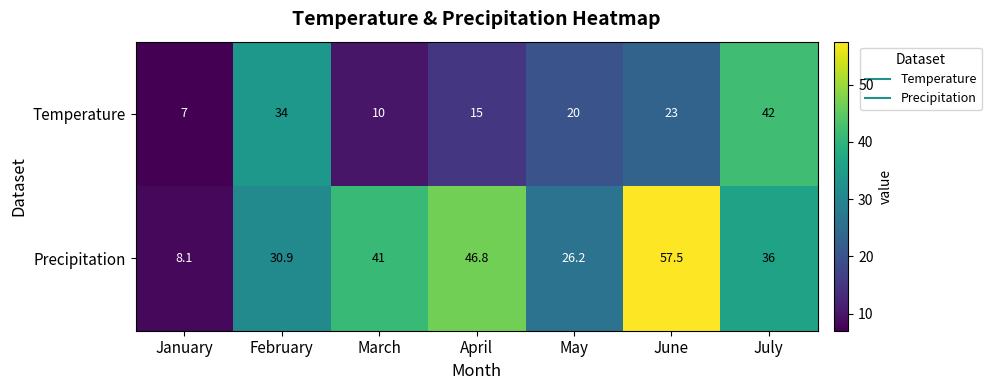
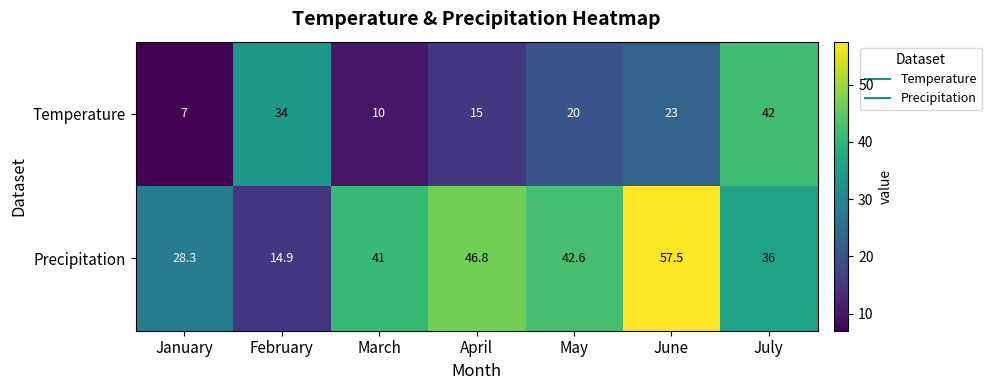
  {
    "Temperature": {
      "January": 7,
      "February": 34,
      "March": 10,
      "April": 15,
      "May": 20,
      "June": 23,
      "July": 42
    },
    "Precipitation": {
-     "January": 8.1,
-     "February": 30.9,
+     "January": 28.3,
+     "February": 14.9,
      "March": 41,
      "April": 46.8,
-     "May": 26.2,
+     "May": 42.6,
      "June": 57.5,
      "July": 36
    }
  }
